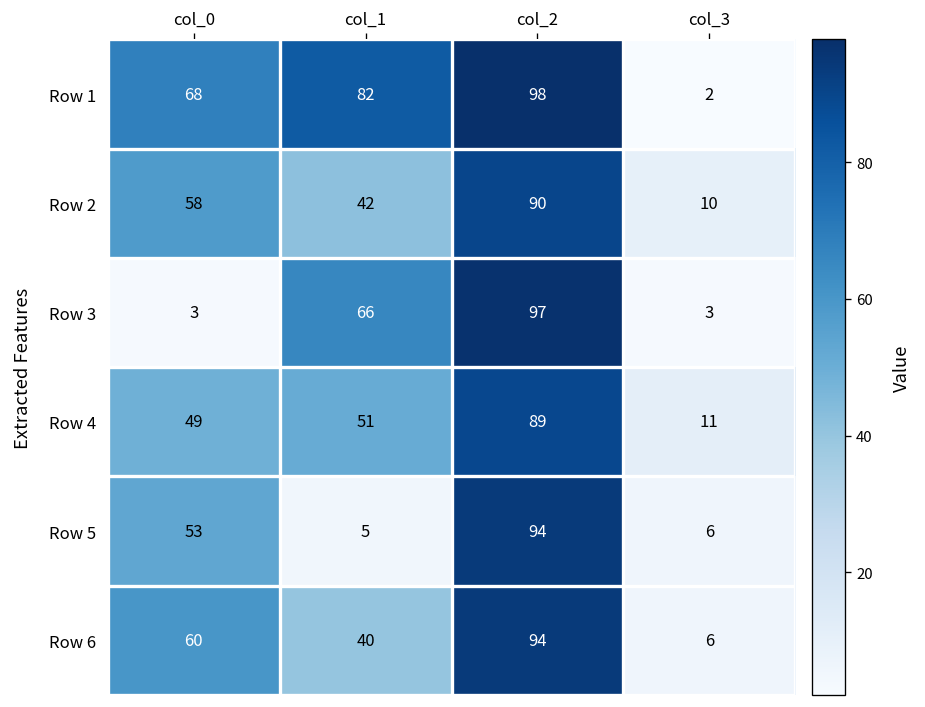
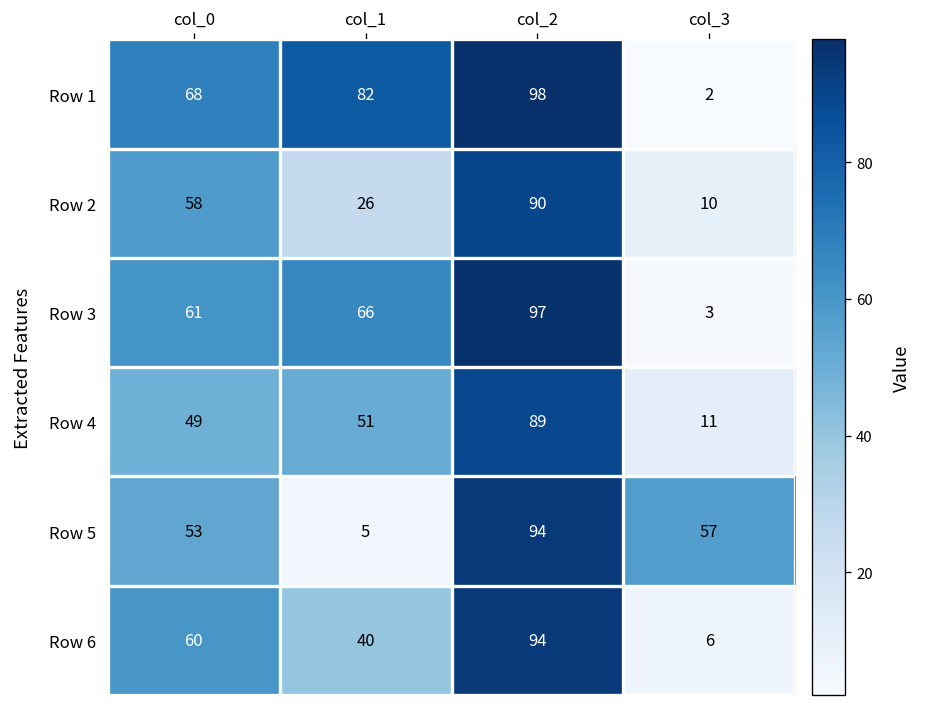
  {
    "Row 1": {
      "col_0": 68,
      "col_1": 82,
      "col_2": 98,
      "col_3": 2
    },
    "Row 2": {
      "col_0": 58,
-     "col_1": 42,
+     "col_1": 26,
      "col_2": 90,
      "col_3": 10
    },
    "Row 3": {
-     "col_0": 3,
+     "col_0": 61,
      "col_1": 66,
      "col_2": 97,
      "col_3": 3
    },
    "Row 4": {
      "col_0": 49,
      "col_1": 51,
      "col_2": 89,
      "col_3": 11
    },
    "Row 5": {
      "col_0": 53,
      "col_1": 5,
      "col_2": 94,
-     "col_3": 6
+     "col_3": 57
    },
    "Row 6": {
      "col_0": 60,
      "col_1": 40,
      "col_2": 94,
      "col_3": 6
    }
  }
